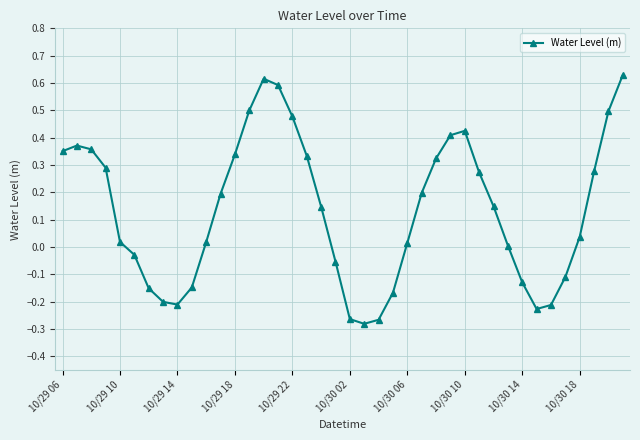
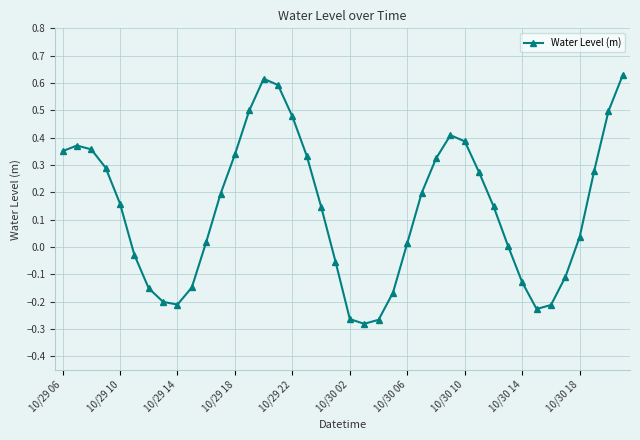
  {
    "10/29 06": 0.35,
-   "10/29 10": 0.02,
+   "10/29 10": 0.16,
    "10/29 14": -0.21,
    "10/29 18": 0.34,
    "10/29 22": 0.48,
    "10/30 02": -0.26,
    "10/30 06": 0.01,
-   "10/30 10": 0.42,
+   "10/30 10": 0.39,
    "10/30 14": -0.13,
    "10/30 18": 0.04
  }
